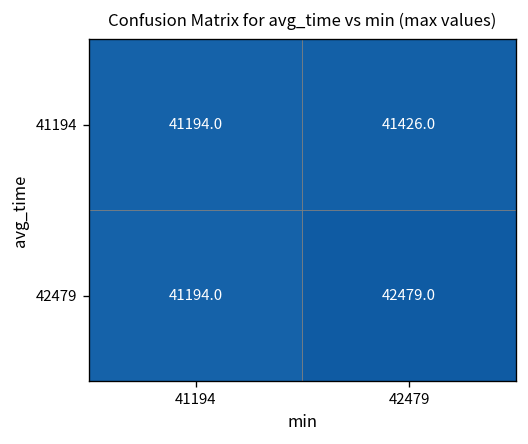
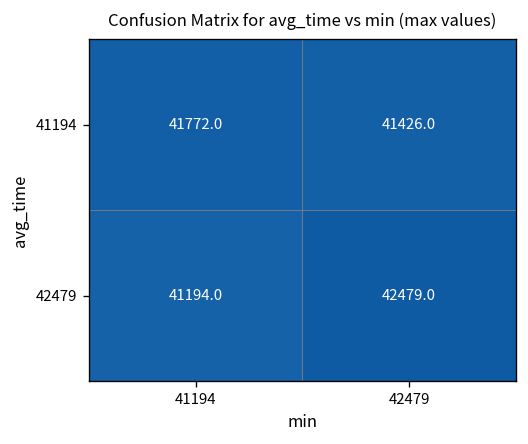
  {
    "41194": {
-     "41194": 41194.0,
+     "41194": 41772.0,
      "42479": 41426.0
    },
    "42479": {
      "41194": 41194.0,
      "42479": 42479.0
    }
  }
